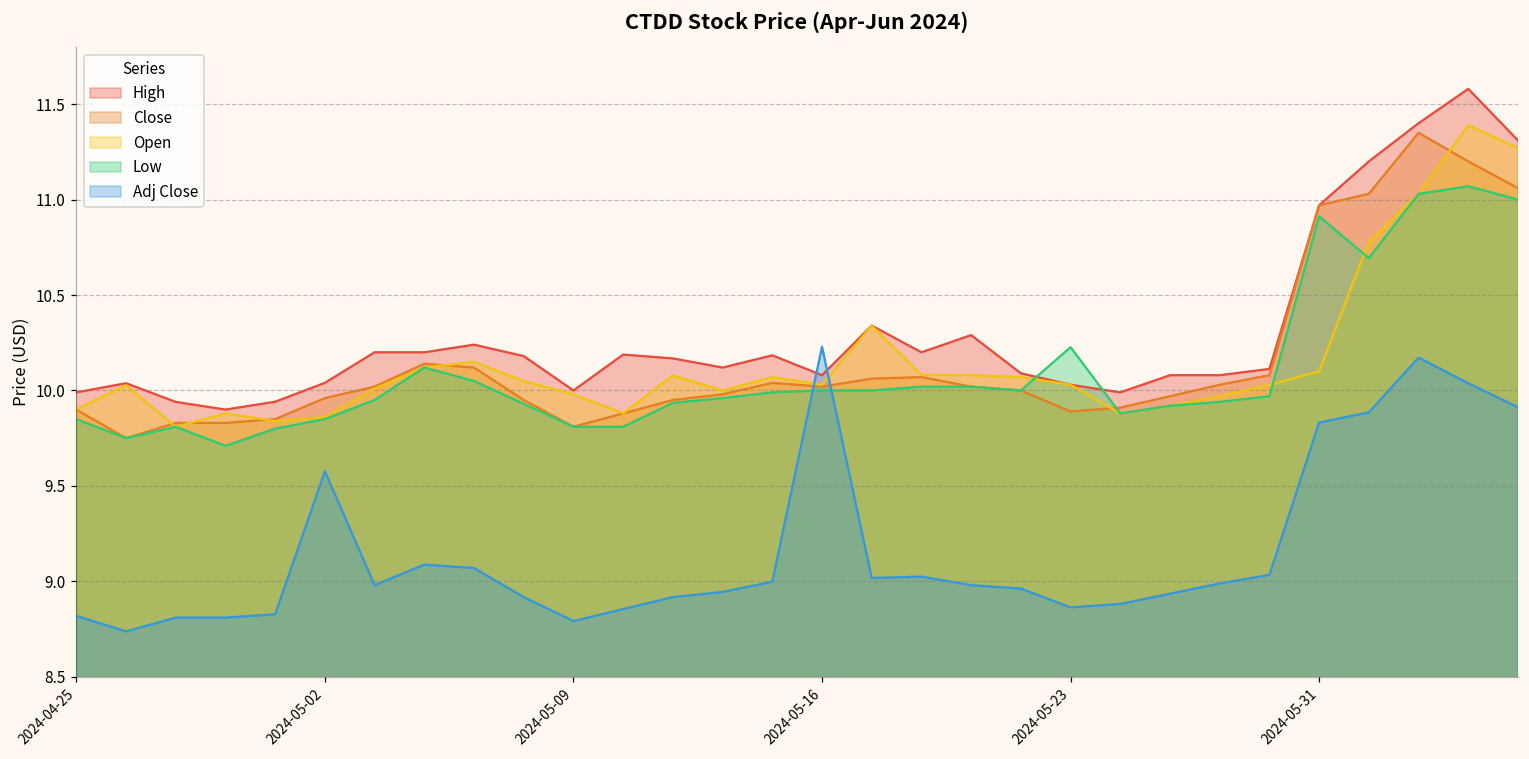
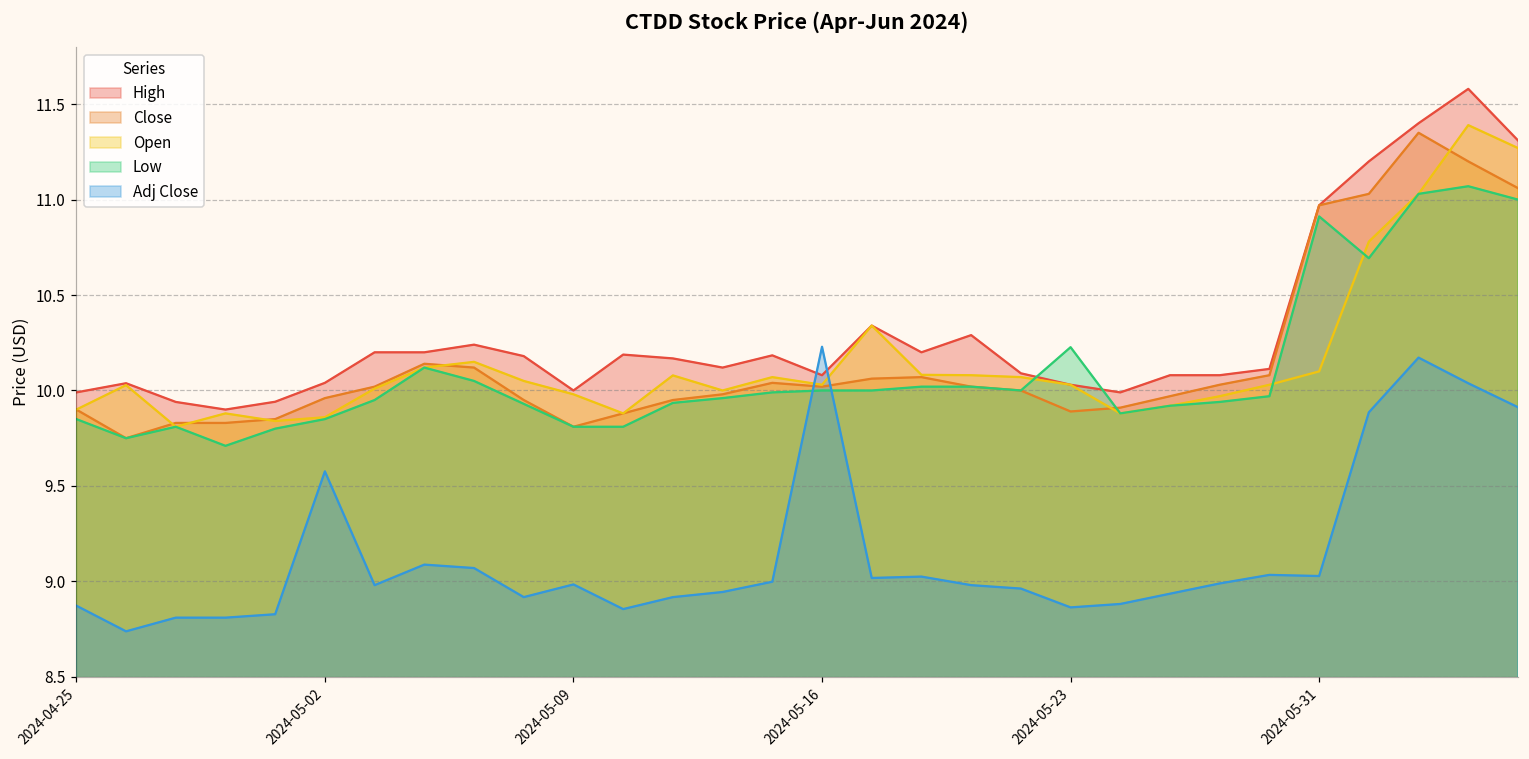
  {
    "Low": {
      "2024-04-25": 9.85,
      "2024-05-16": 10.00,
      "2024-05-23": 10.23,
      "2024-05-31": 10.91
    },
    "Adj Close": {
-     "2024-04-25": 8.82,
+     "2024-04-25": 8.87,
      "2024-05-02": 9.58,
-     "2024-05-09": 8.79,
+     "2024-05-09": 8.98,
      "2024-05-16": 10.23,
      "2024-05-23": 8.86,
-     "2024-05-31": 9.83
+     "2024-05-31": 9.03
    }
  }
